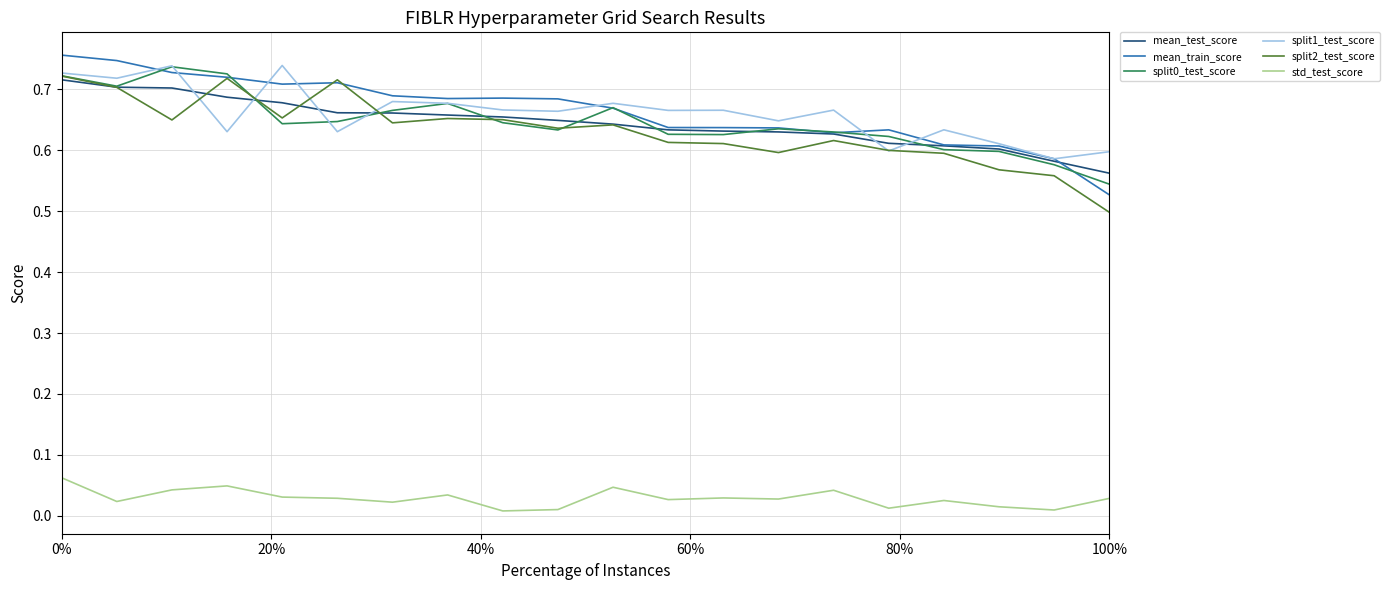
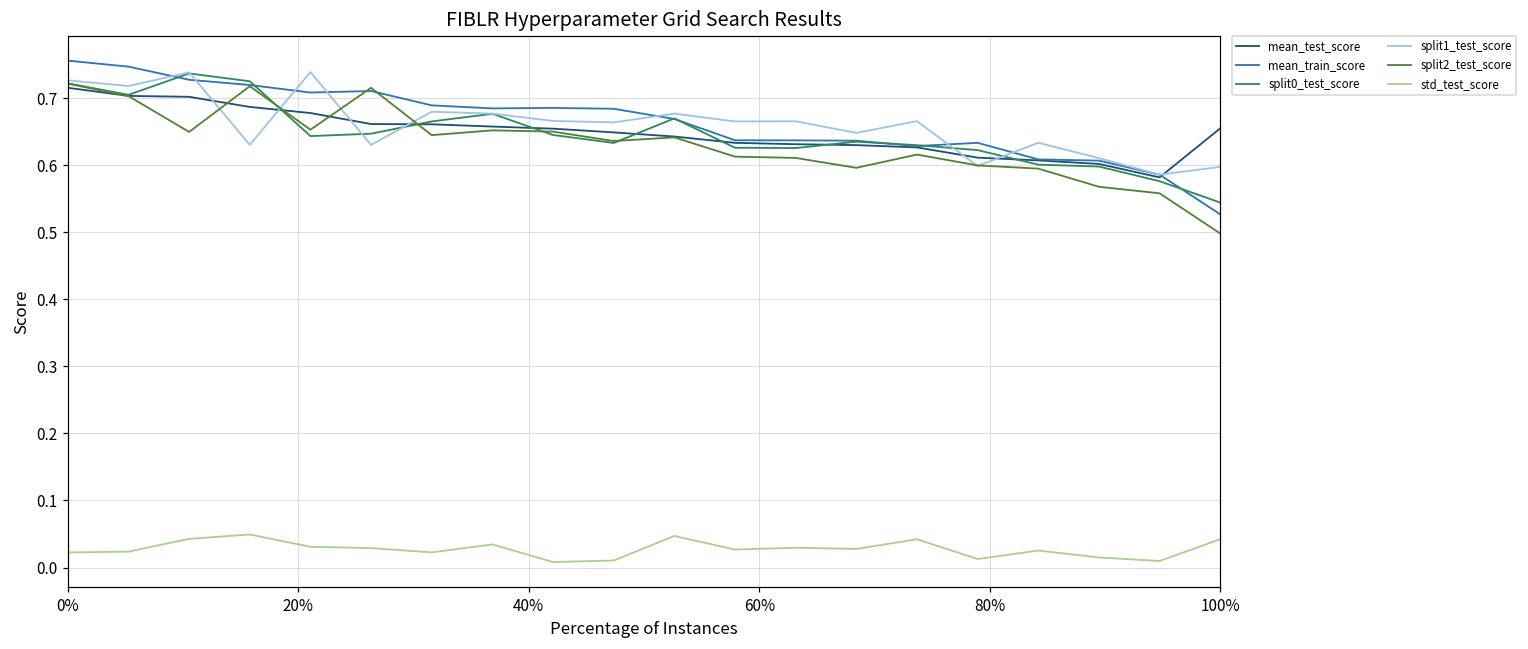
  {
    "mean_test_score": {
      "0%": 0.72,
-     "100%": 0.56
+     "100%": 0.65
    },
    "mean_train_score": {
      "0%": 0.76,
      "100%": 0.53
    },
    "split1_test_score": {
      "0%": 0.73,
      "100%": 0.60
    },
    "std_test_score": {
-     "0%": 0.06,
-     "100%": 0.03
+     "0%": 0.02,
+     "100%": 0.04
    }
  }
